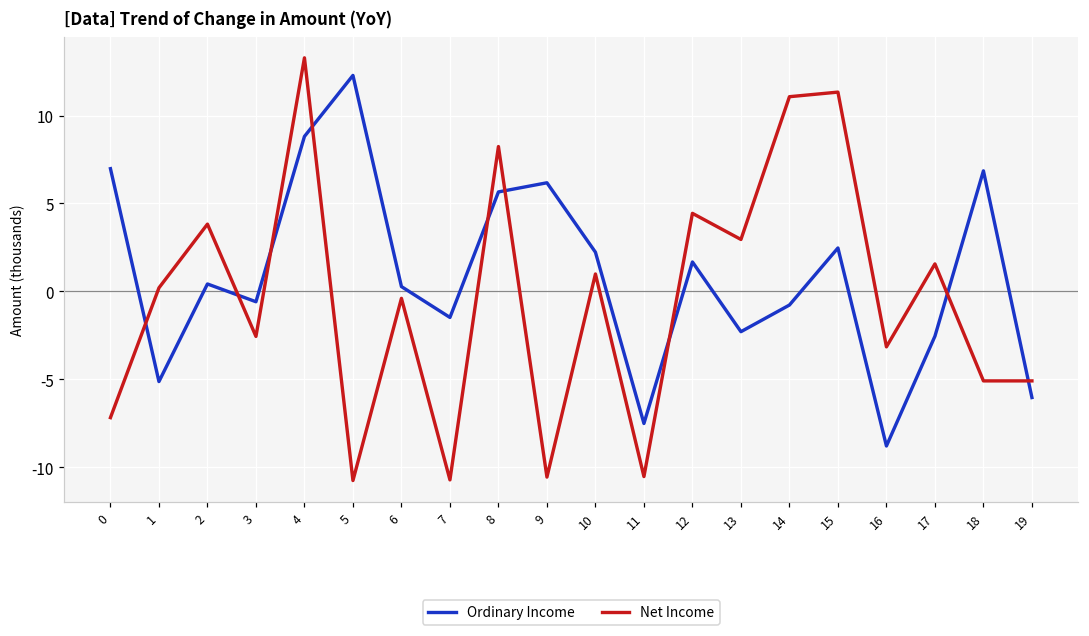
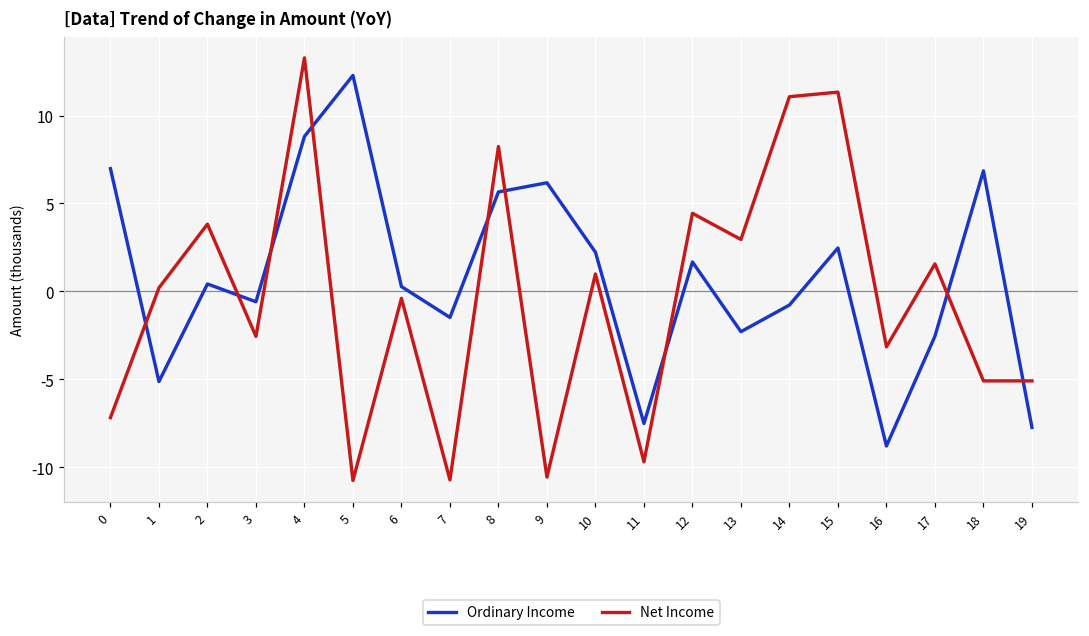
  {
    "Ordinary Income": {
      "0": 7.0,
      "1": -5.1,
      "2": 0.4,
      "3": -0.6,
      "4": 8.8,
      "5": 12.3,
      "6": 0.3,
      "7": -1.5,
      "8": 5.7,
      "9": 6.2,
      "10": 2.2,
      "11": -7.5,
      "12": 1.7,
      "13": -2.3,
      "14": -0.8,
      "15": 2.5,
      "16": -8.8,
      "17": -2.6,
      "18": 6.9,
-     "19": -6.0
+     "19": -7.7
    },
    "Net Income": {
      "0": -7.2,
      "1": 0.2,
      "2": 3.8,
      "3": -2.6,
      "4": 13.3,
      "5": -10.8,
      "6": -0.4,
      "7": -10.7,
      "8": 8.2,
      "9": -10.6,
      "10": 1.0,
-     "11": -10.5,
+     "11": -9.7,
      "12": 4.4,
      "13": 3.0,
      "14": 11.1,
      "15": 11.3,
      "16": -3.2,
      "17": 1.6,
      "18": -5.1,
      "19": -5.1
    }
  }
